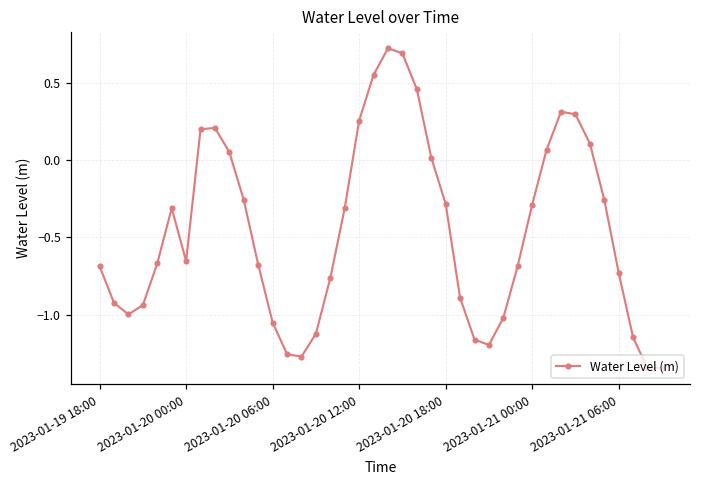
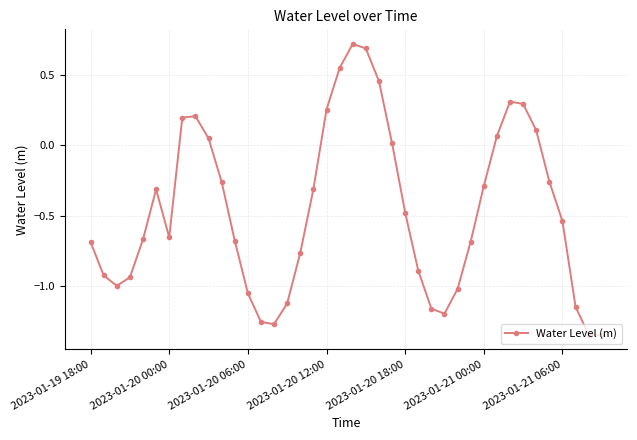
  {
    "2023-01-19 18:00": -0.69,
    "2023-01-20 00:00": -0.65,
    "2023-01-20 06:00": -1.05,
    "2023-01-20 12:00": 0.25,
-   "2023-01-20 18:00": -0.28,
+   "2023-01-20 18:00": -0.48,
    "2023-01-21 00:00": -0.29,
-   "2023-01-21 06:00": -0.73
+   "2023-01-21 06:00": -0.54
  }
